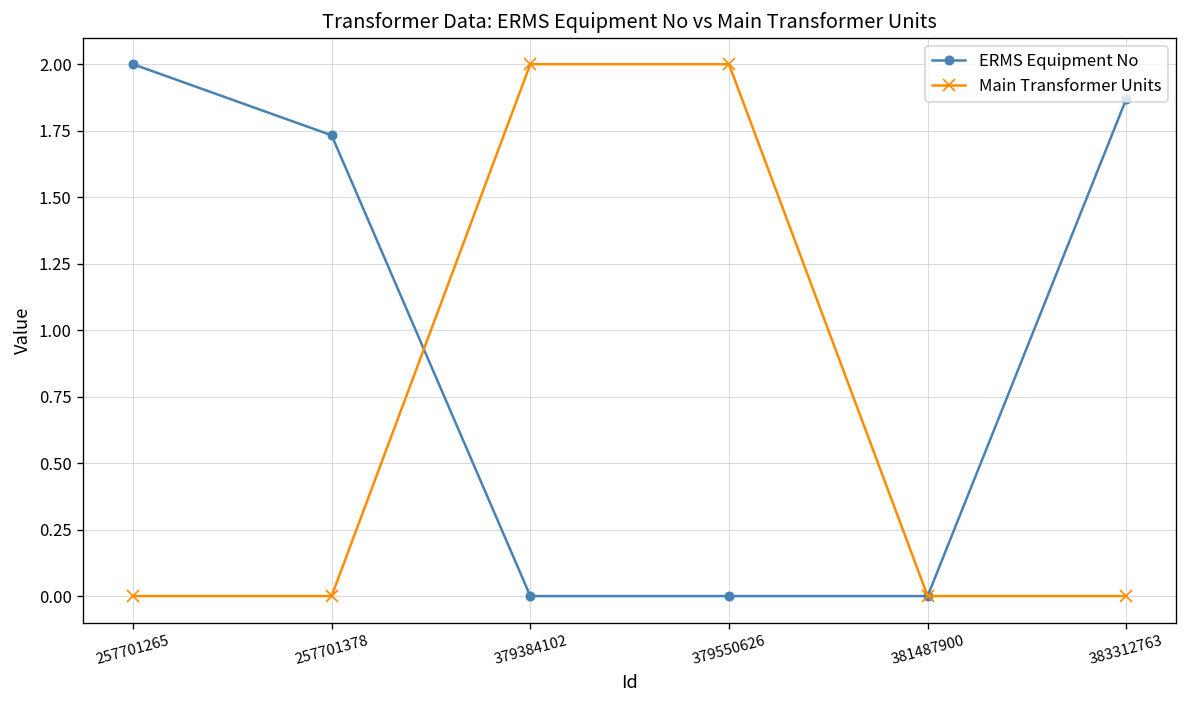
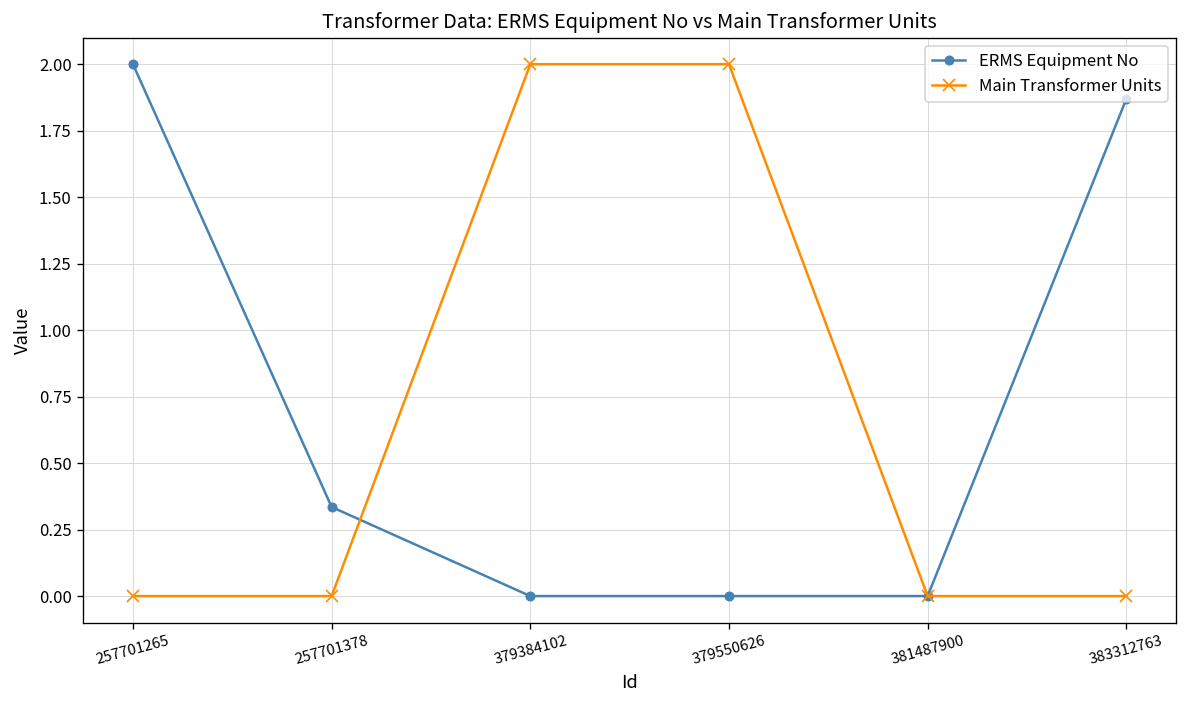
  {
    "ERMS Equipment No": {
      "257701265": 2.00,
-     "257701378": 1.73,
+     "257701378": 0.33,
      "379384102": 0.00,
      "379550626": 0.00
    },
    "Main Transformer Units": {
      "257701265": 0.00,
      "257701378": 0.00,
      "379384102": 2.00,
      "379550626": 2.00,
      "383312763": 0.00
    }
  }
